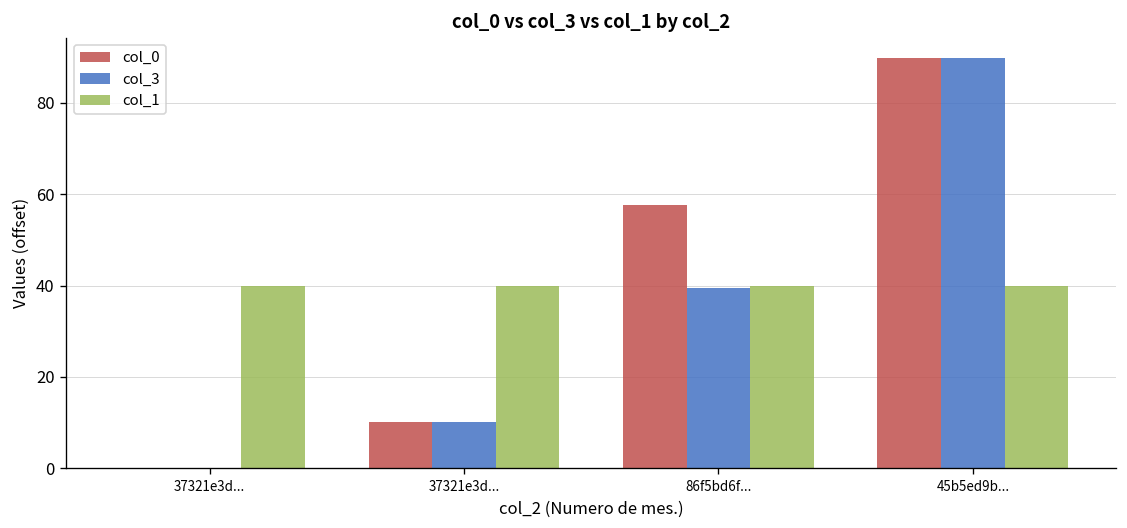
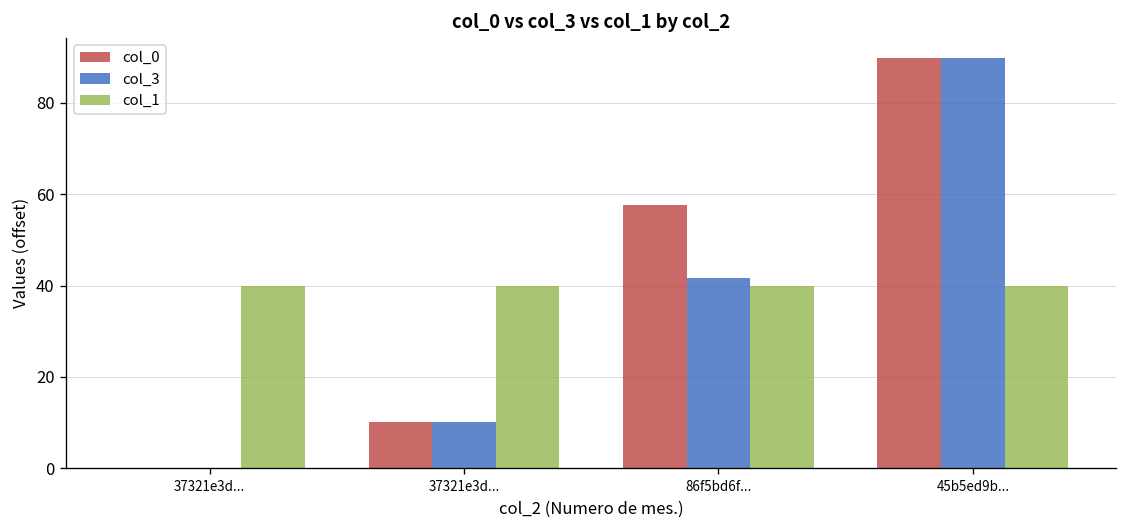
  {
    "col_0": {
      "86f5bd6f...": 58,
      "45b5ed9b...": 90
    },
    "col_3": {
-     "86f5bd6f...": 40,
+     "86f5bd6f...": 42,
      "45b5ed9b...": 90
    },
    "col_1": {
      "86f5bd6f...": 40,
      "45b5ed9b...": 40
    }
  }
